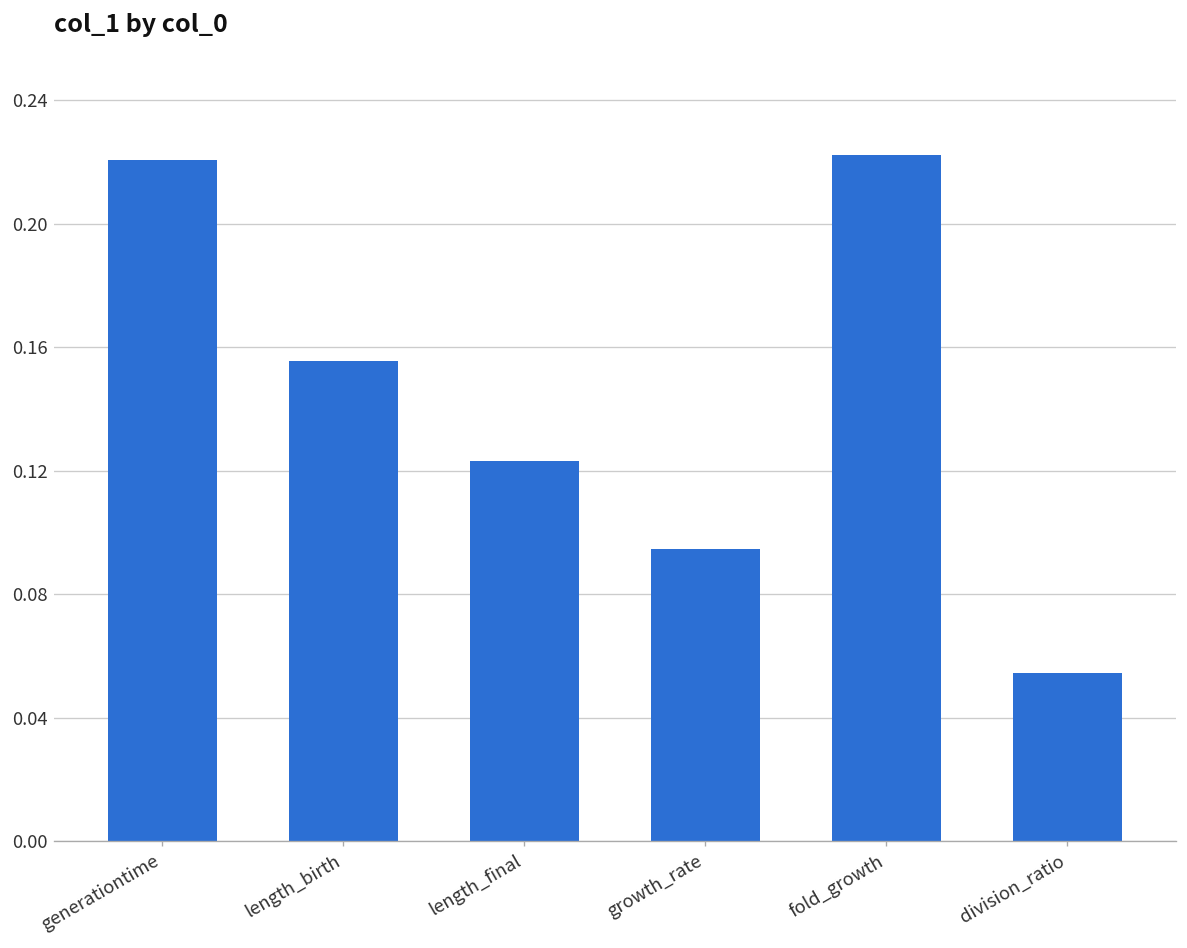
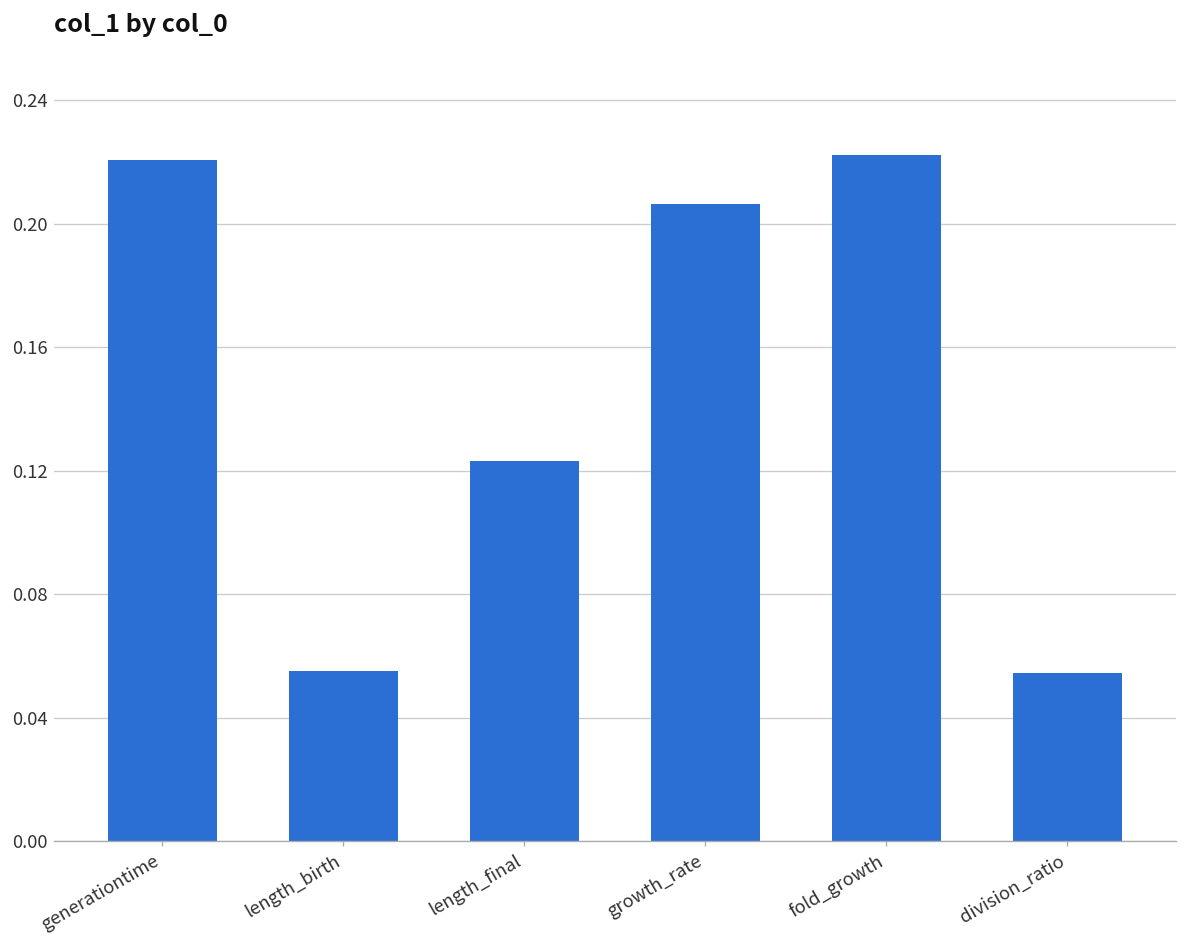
  {
    "generationtime": 0.220,
-   "length_birth": 0.156,
+   "length_birth": 0.055,
    "length_final": 0.123,
-   "growth_rate": 0.095,
+   "growth_rate": 0.206,
    "fold_growth": 0.222,
    "division_ratio": 0.054
  }
